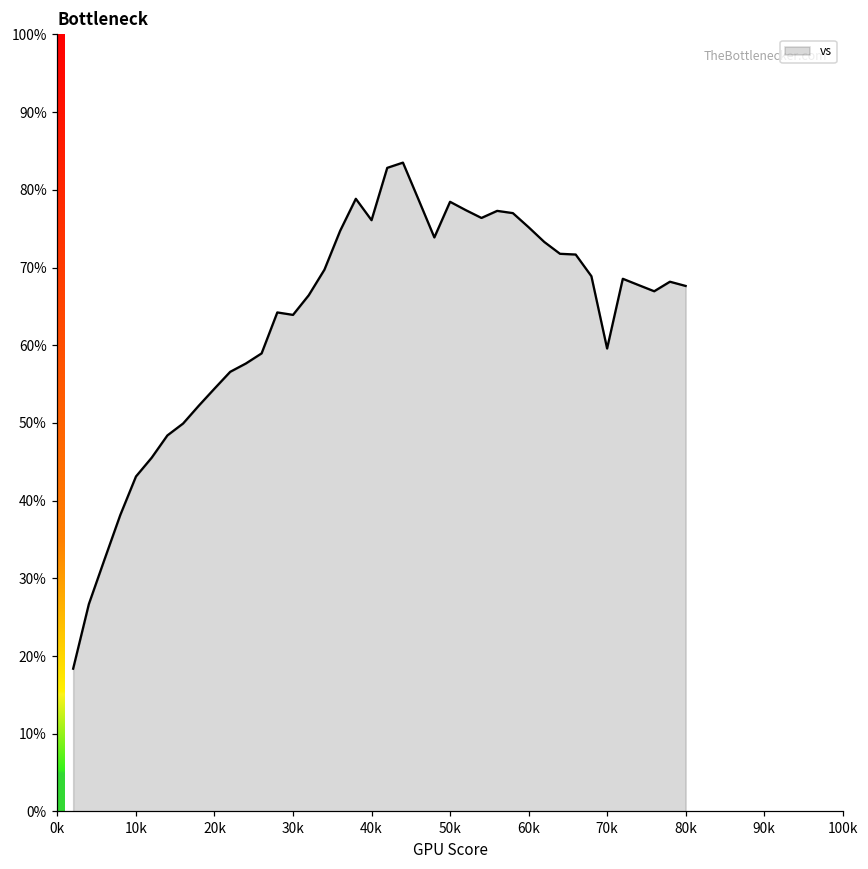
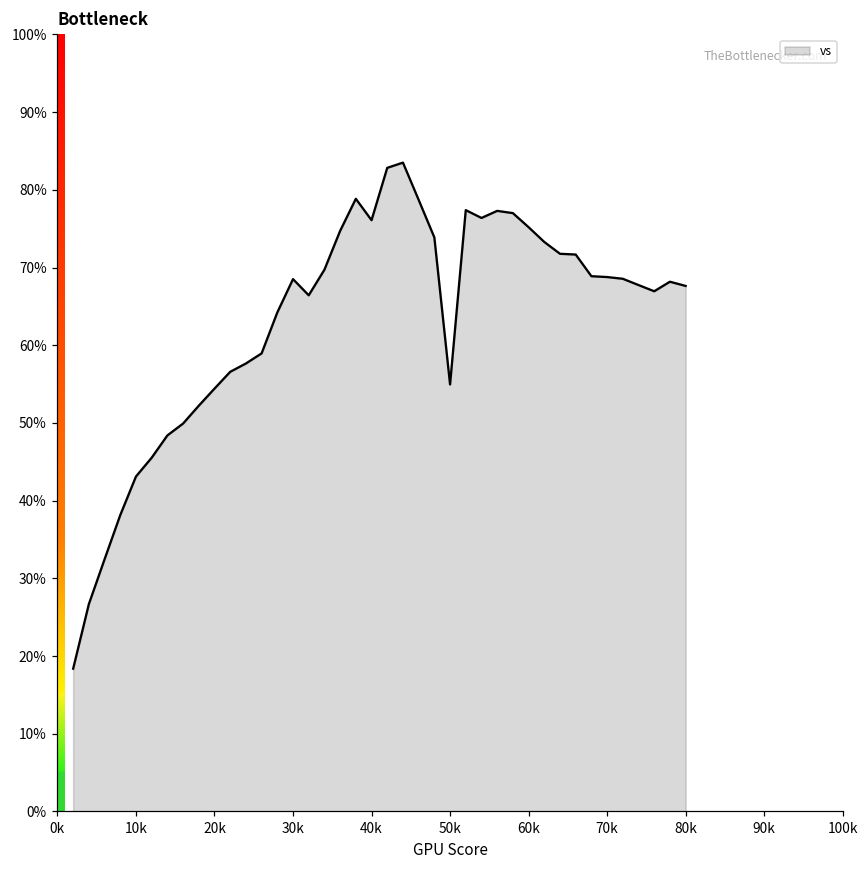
  {
    "10k": "43%",
    "20k": "54%",
-   "30k": "64%",
+   "30k": "69%",
    "40k": "76%",
-   "50k": "78%",
+   "50k": "55%",
    "60k": "75%",
-   "70k": "60%",
+   "70k": "69%",
    "80k": "68%"
  }
